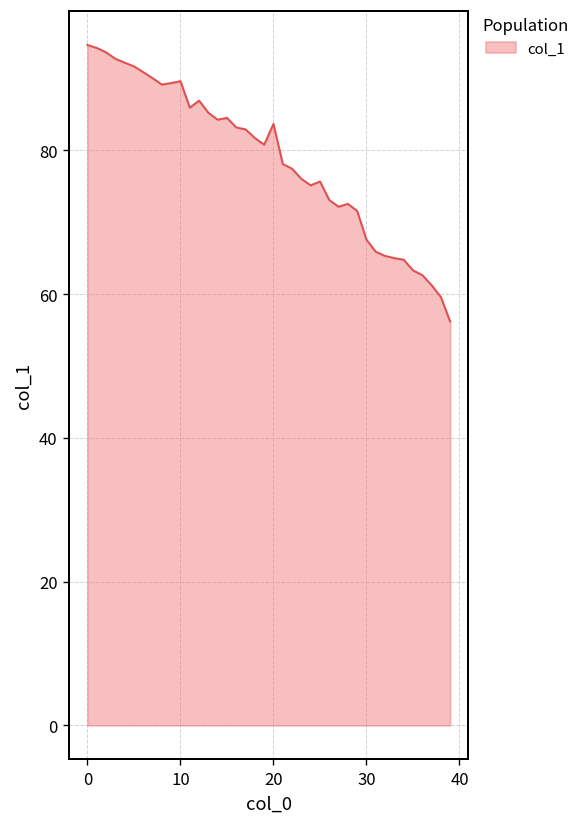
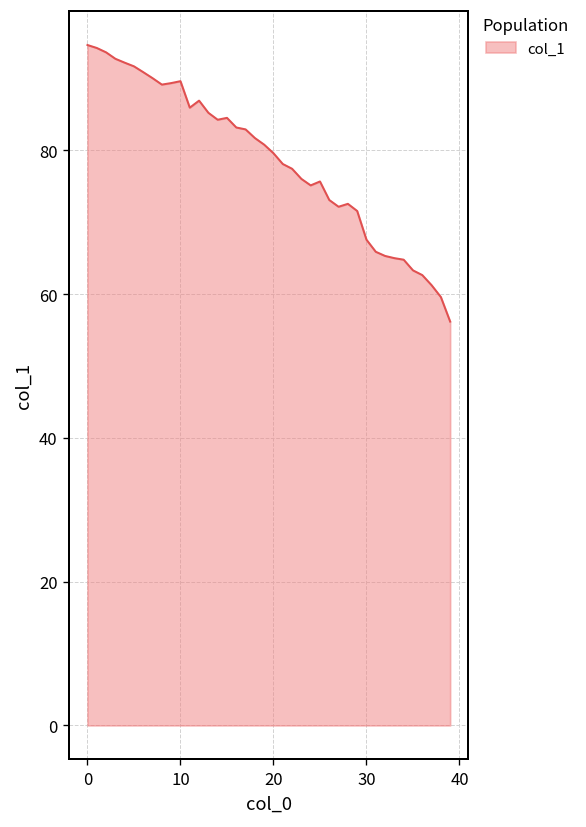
  {
    "0": 95,
    "10": 90,
-   "20": 84,
+   "20": 80,
    "30": 68
  }
